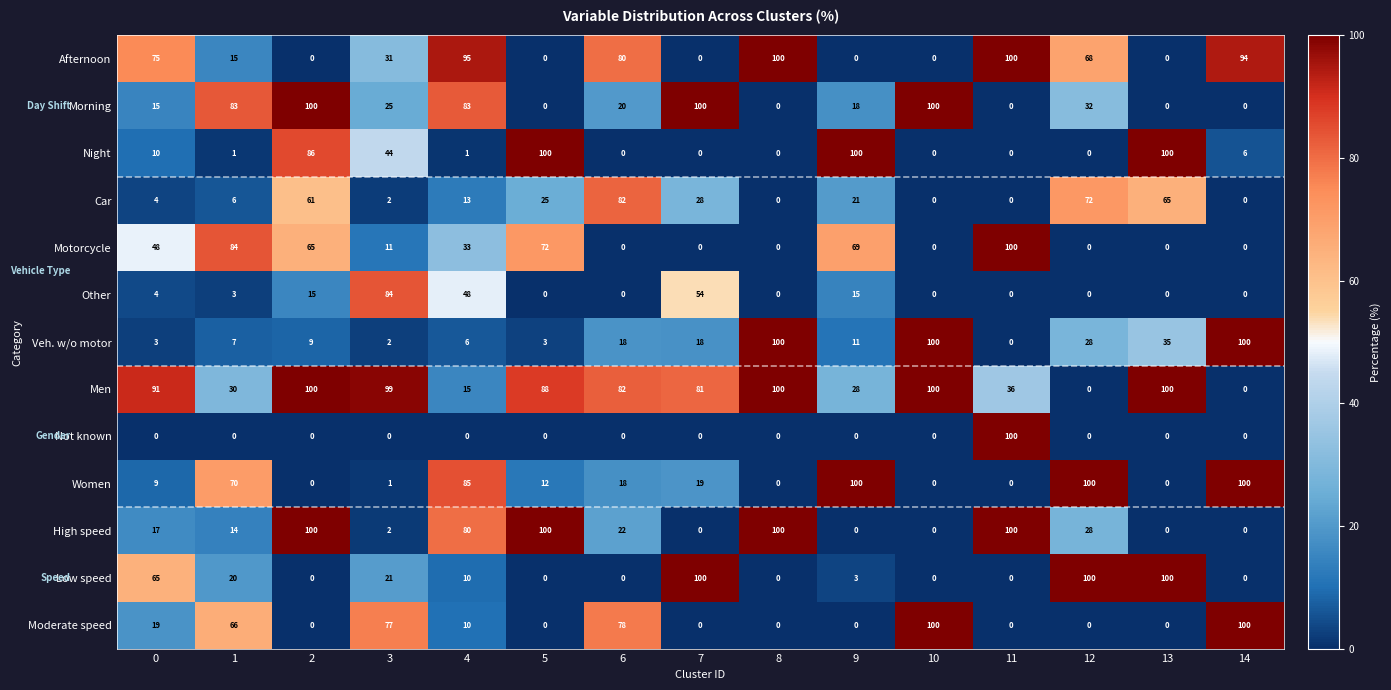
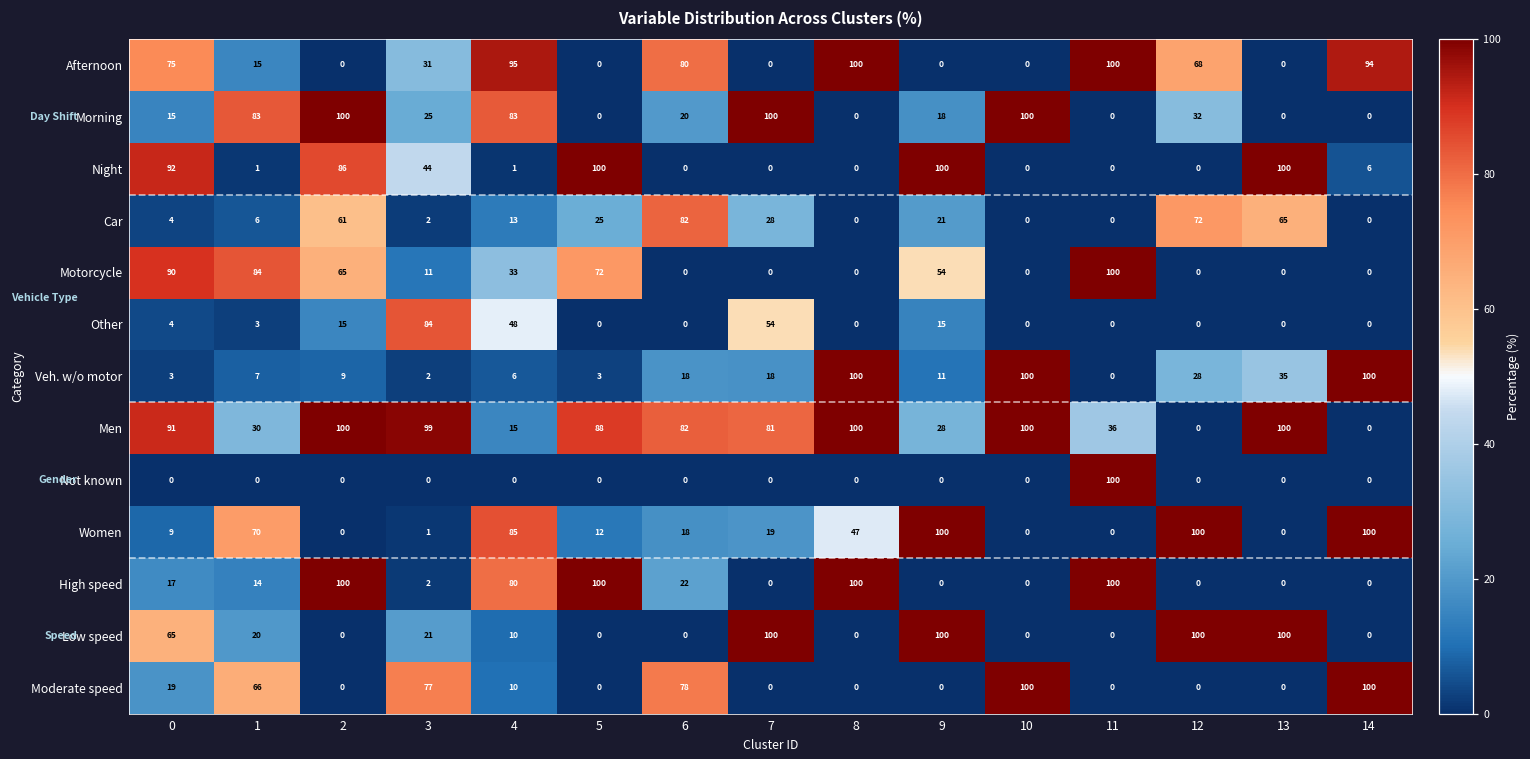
  {
    "Afternoon": {
      "0": 75,
      "1": 15,
      "2": 0,
      "3": 31,
      "4": 95,
      "5": 0,
      "6": 80,
      "7": 0,
      "8": 100,
      "9": 0,
      "10": 0,
      "11": 100,
      "12": 68,
      "13": 0,
      "14": 94
    },
    "Morning": {
      "0": 15,
      "1": 83,
      "2": 100,
      "3": 25,
      "4": 83,
      "5": 0,
      "6": 20,
      "7": 100,
      "8": 0,
      "9": 18,
      "10": 100,
      "11": 0,
      "12": 32,
      "13": 0,
      "14": 0
    },
    "Night": {
-     "0": 10,
+     "0": 92,
      "1": 1,
      "2": 86,
      "3": 44,
      "4": 1,
      "5": 100,
      "6": 0,
      "7": 0,
      "8": 0,
      "9": 100,
      "10": 0,
      "11": 0,
      "12": 0,
      "13": 100,
      "14": 6
    },
    "Car": {
      "0": 4,
      "1": 6,
      "2": 61,
      "3": 2,
      "4": 13,
      "5": 25,
      "6": 82,
      "7": 28,
      "8": 0,
      "9": 21,
      "10": 0,
      "11": 0,
      "12": 72,
      "13": 65,
      "14": 0
    },
    "Motorcycle": {
-     "0": 48,
+     "0": 90,
      "1": 84,
      "2": 65,
      "3": 11,
      "4": 33,
      "5": 72,
      "6": 0,
      "7": 0,
      "8": 0,
-     "9": 69,
+     "9": 54,
      "10": 0,
      "11": 100,
      "12": 0,
      "13": 0,
      "14": 0
    },
    "Other": {
      "0": 4,
      "1": 3,
      "2": 15,
      "3": 84,
      "4": 48,
      "5": 0,
      "6": 0,
      "7": 54,
      "8": 0,
      "9": 15,
      "10": 0,
      "11": 0,
      "12": 0,
      "13": 0,
      "14": 0
    },
    "Veh. w/o motor": {
      "0": 3,
      "1": 7,
      "2": 9,
      "3": 2,
      "4": 6,
      "5": 3,
      "6": 18,
      "7": 18,
      "8": 100,
      "9": 11,
      "10": 100,
      "11": 0,
      "12": 28,
      "13": 35,
      "14": 100
    },
    "Men": {
      "0": 91,
      "1": 30,
      "2": 100,
      "3": 99,
      "4": 15,
      "5": 88,
      "6": 82,
      "7": 81,
      "8": 100,
      "9": 28,
      "10": 100,
      "11": 36,
      "12": 0,
      "13": 100,
      "14": 0
    },
    "Not known": {
      "0": 0,
      "1": 0,
      "2": 0,
      "3": 0,
      "4": 0,
      "5": 0,
      "6": 0,
      "7": 0,
      "8": 0,
      "9": 0,
      "10": 0,
      "11": 100,
      "12": 0,
      "13": 0,
      "14": 0
    },
    "Women": {
      "0": 9,
      "1": 70,
      "2": 0,
      "3": 1,
      "4": 85,
      "5": 12,
      "6": 18,
      "7": 19,
-     "8": 0,
+     "8": 47,
      "9": 100,
      "10": 0,
      "11": 0,
      "12": 100,
      "13": 0,
      "14": 100
    },
    "High speed": {
      "0": 17,
      "1": 14,
      "2": 100,
      "3": 2,
      "4": 80,
      "5": 100,
      "6": 22,
      "7": 0,
      "8": 100,
      "9": 0,
      "10": 0,
      "11": 100,
-     "12": 28,
+     "12": 0,
      "13": 0,
      "14": 0
    },
    "Low speed": {
      "0": 65,
      "1": 20,
      "2": 0,
      "3": 21,
      "4": 10,
      "5": 0,
      "6": 0,
      "7": 100,
      "8": 0,
-     "9": 3,
+     "9": 100,
      "10": 0,
      "11": 0,
      "12": 100,
      "13": 100,
      "14": 0
    },
    "Moderate speed": {
      "0": 19,
      "1": 66,
      "2": 0,
      "3": 77,
      "4": 10,
      "5": 0,
      "6": 78,
      "7": 0,
      "8": 0,
      "9": 0,
      "10": 100,
      "11": 0,
      "12": 0,
      "13": 0,
      "14": 100
    }
  }
